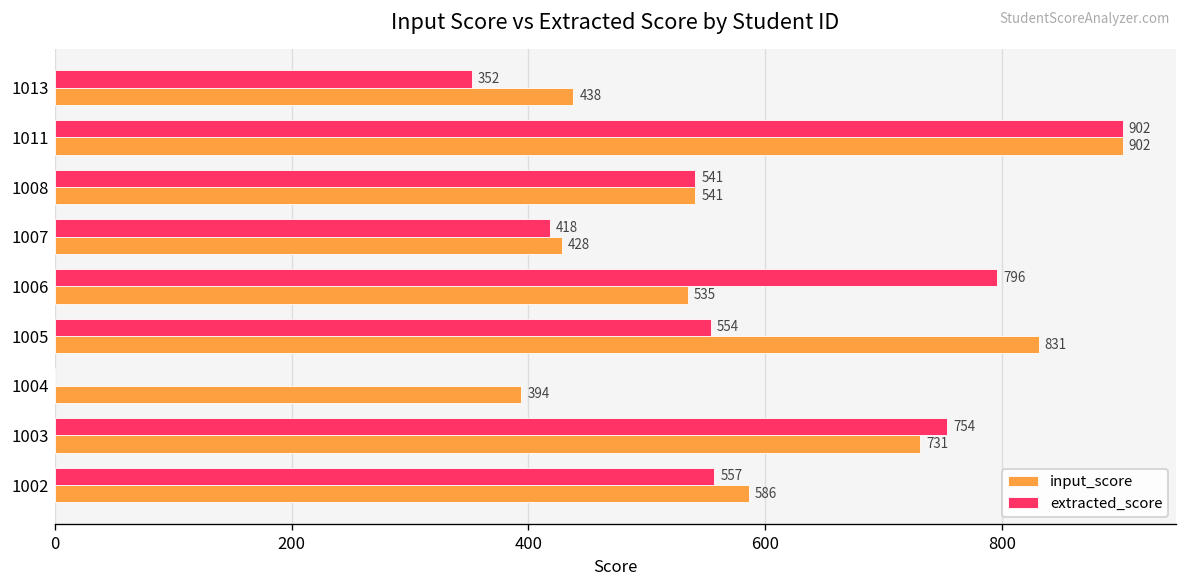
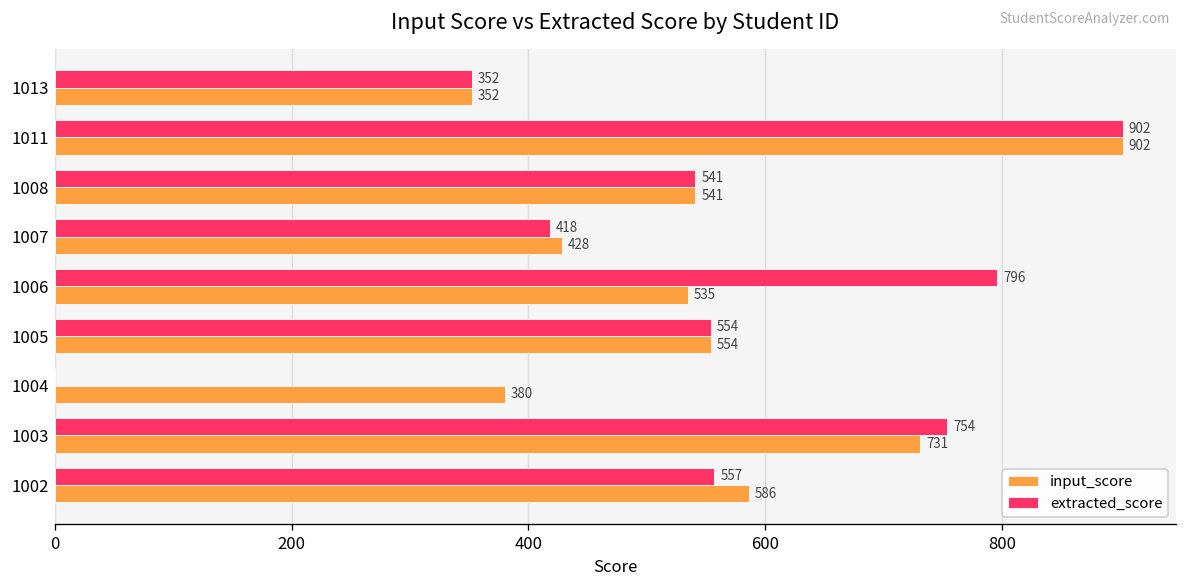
  {
    "input_score": {
-     "1013": 438,
+     "1013": 352,
      "1011": 902,
      "1008": 541,
      "1007": 428,
      "1006": 535,
-     "1005": 831,
-     "1004": 394,
+     "1005": 554,
+     "1004": 380,
      "1003": 731,
      "1002": 586
    },
    "extracted_score": {
      "1013": 352,
      "1011": 902,
      "1008": 541,
      "1007": 418,
      "1006": 796,
      "1005": 554,
      "1003": 754,
      "1002": 557
    }
  }
